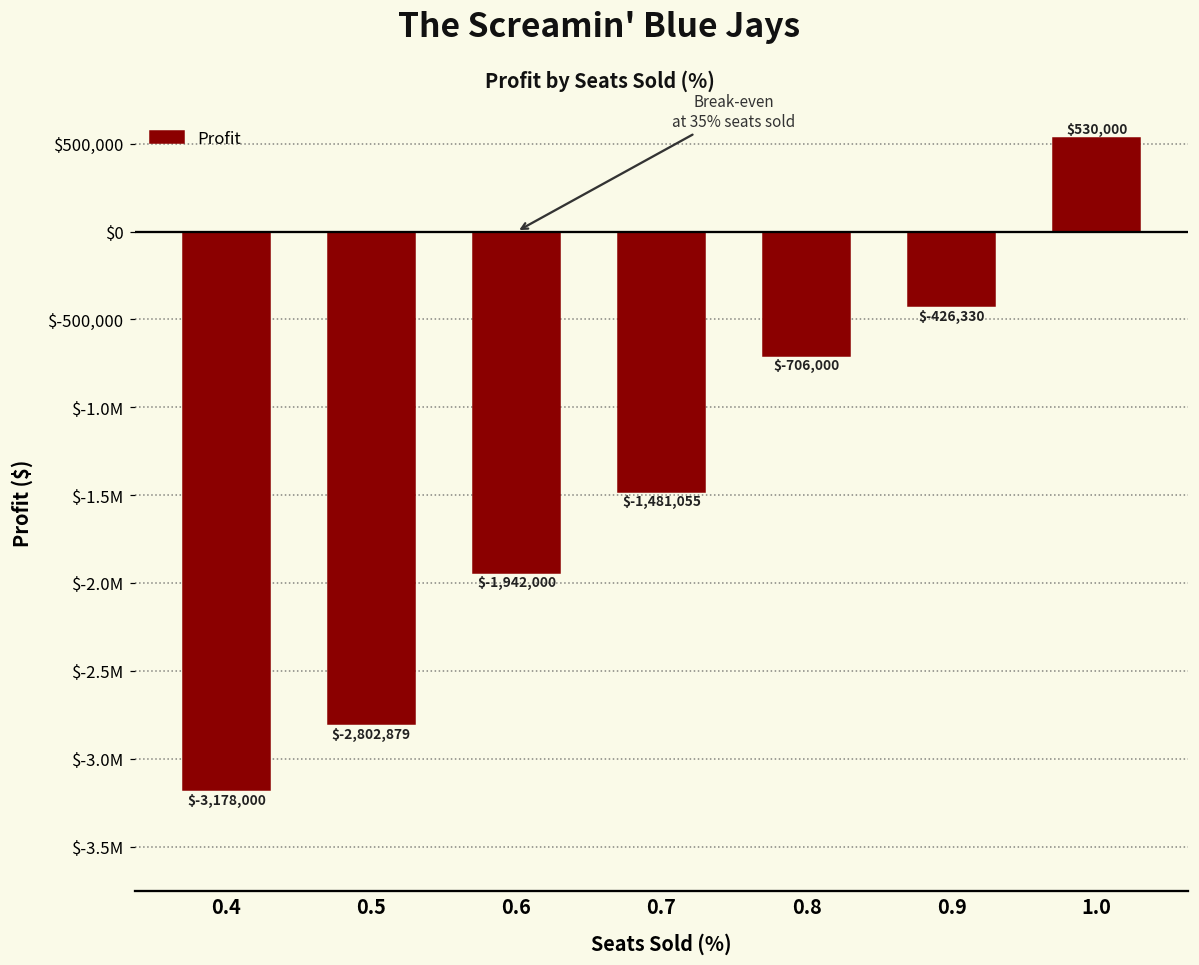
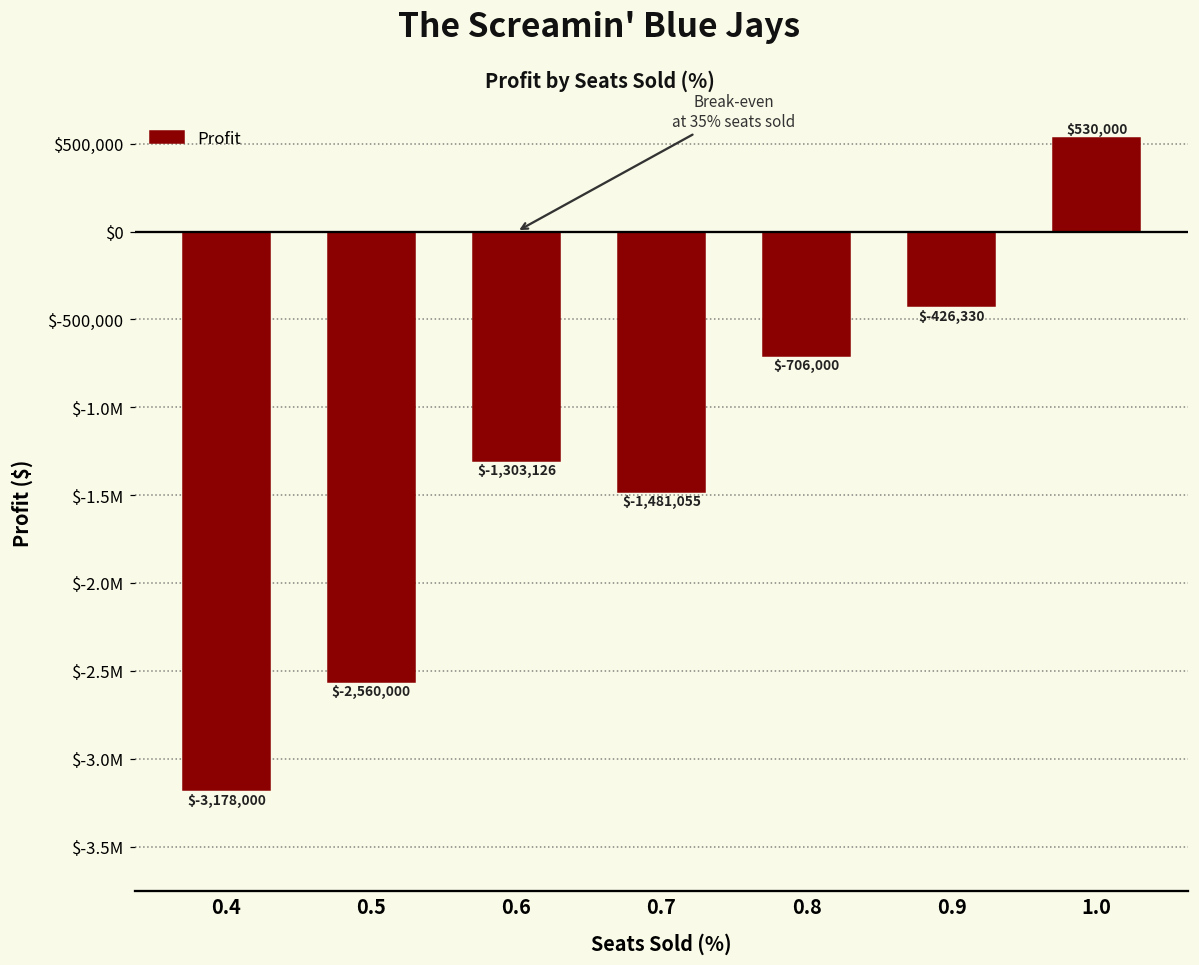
  {
    "0.4": "$-3,178,000",
-   "0.5": "$-2,802,879",
-   "0.6": "$-1,942,000",
+   "0.5": "$-2,560,000",
+   "0.6": "$-1,303,126",
    "0.7": "$-1,481,055",
    "0.8": "$-706,000",
    "0.9": "$-426,330",
    "1.0": "$530,000"
  }
